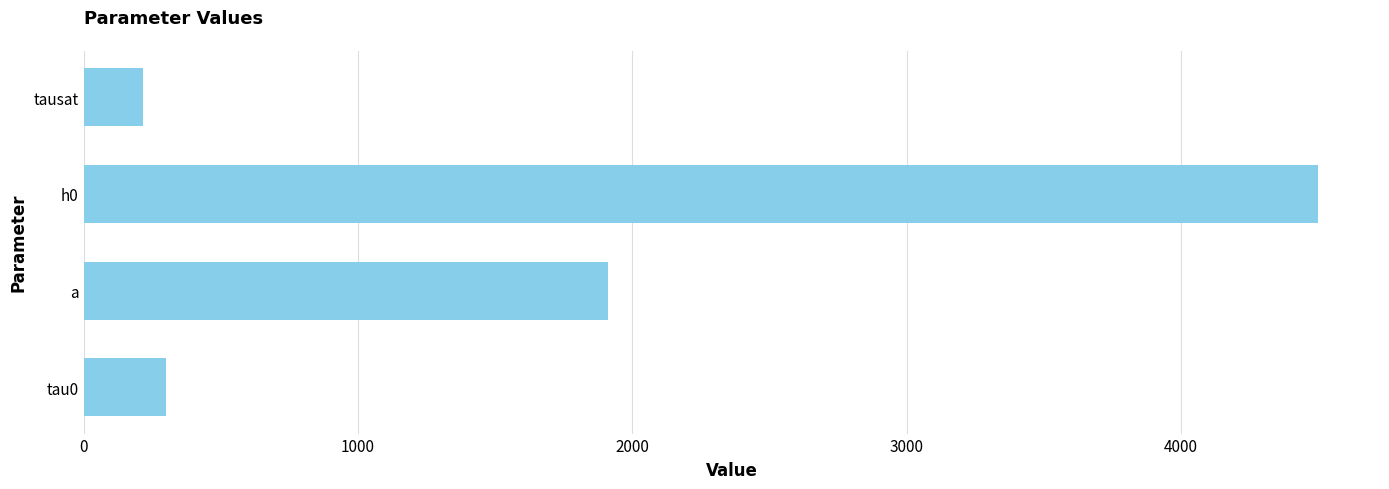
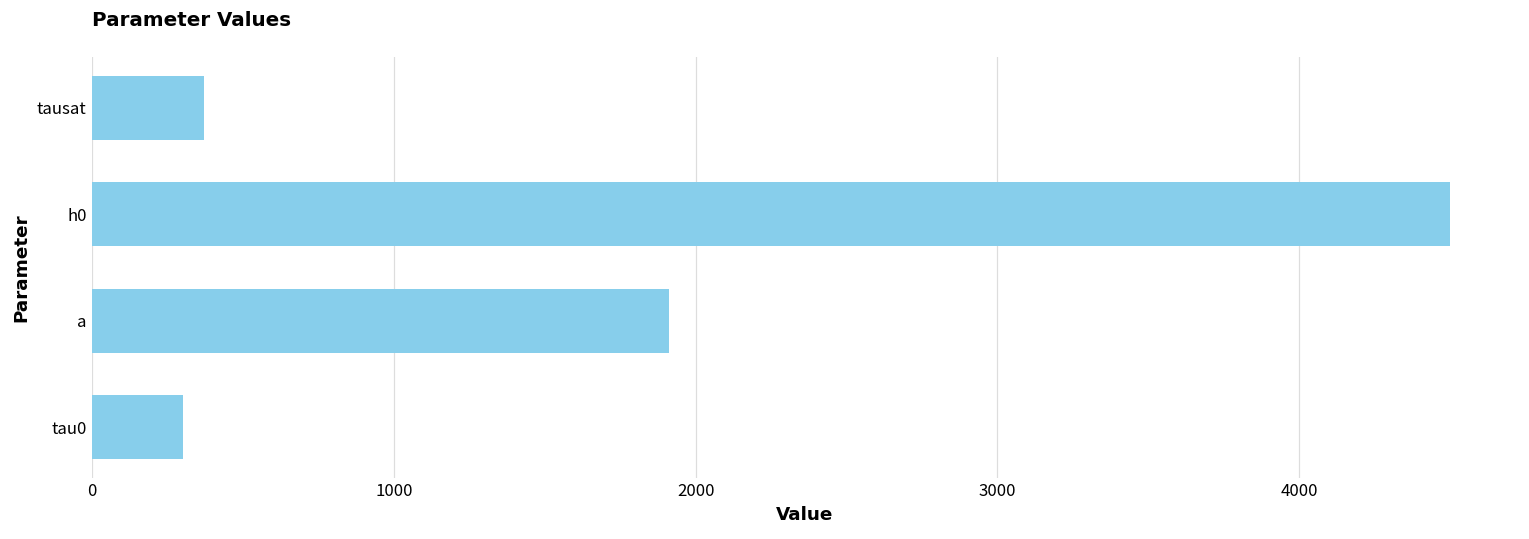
  {
-   "tausat": 220,
+   "tausat": 370,
    "h0": 4500,
    "a": 1910,
    "tau0": 300
  }
